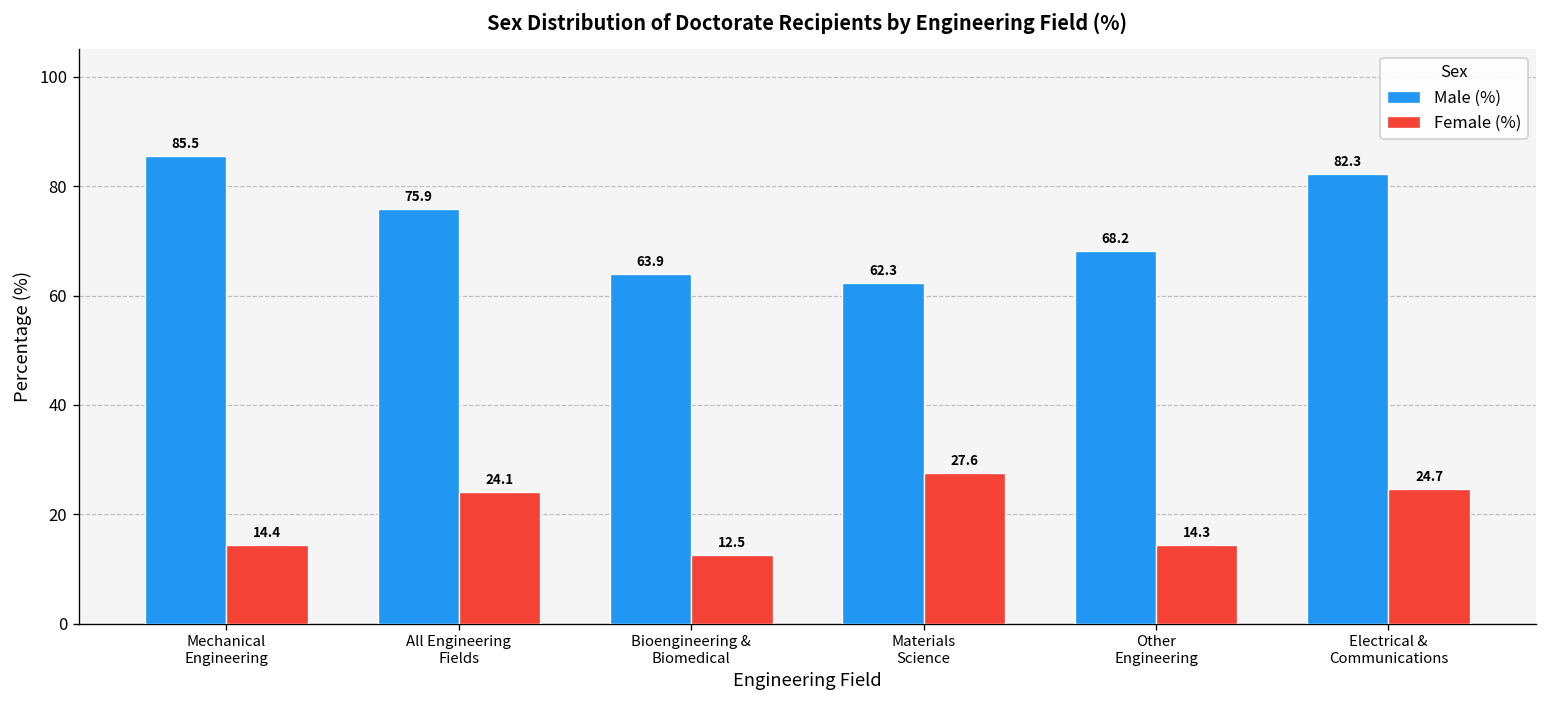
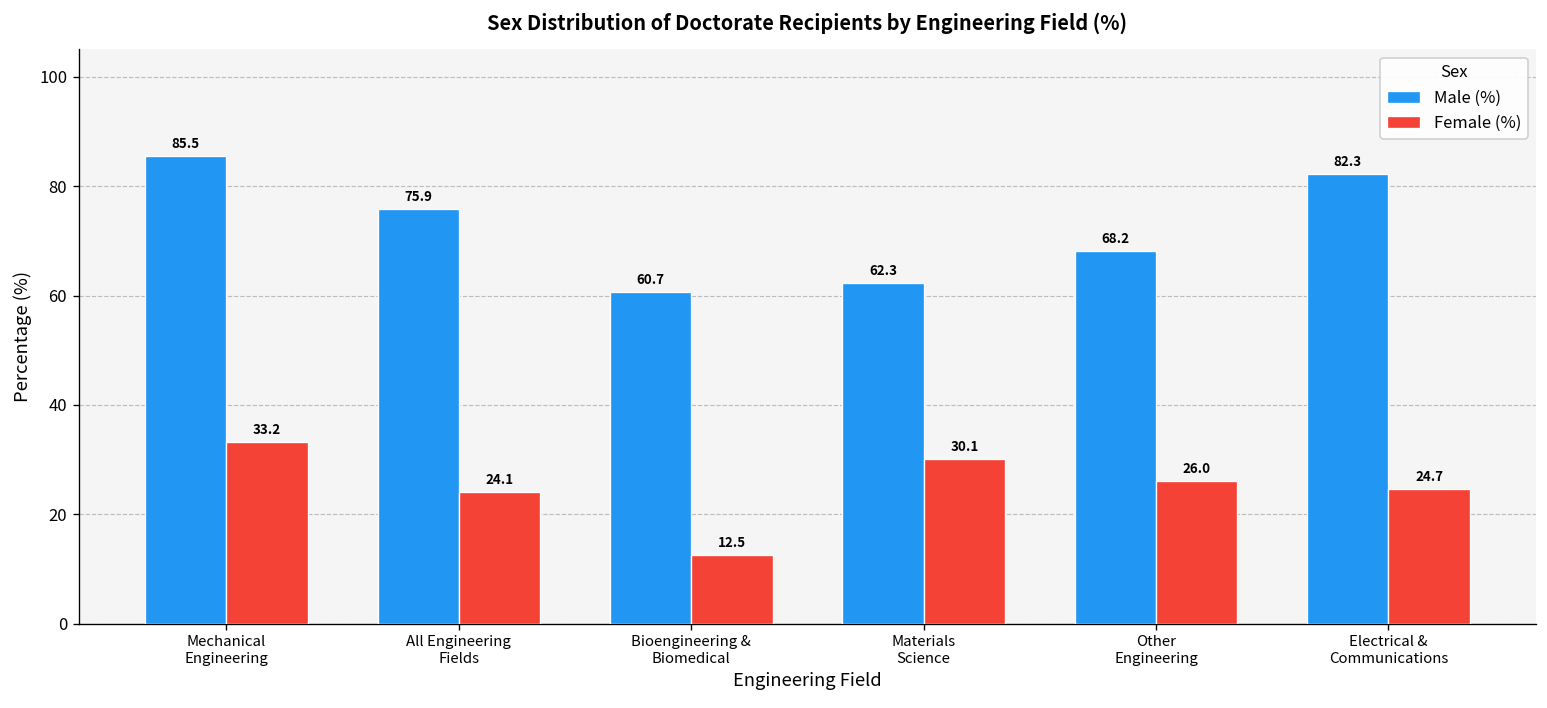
  {
    "Male (%)": {
      "Mechanical Engineering": 85.5,
      "All Engineering Fields": 75.9,
-     "Bioengineering & Biomedical": 63.9,
+     "Bioengineering & Biomedical": 60.7,
      "Materials Science": 62.3,
      "Other Engineering": 68.2,
      "Electrical & Communications": 82.3
    },
    "Female (%)": {
-     "Mechanical Engineering": 14.4,
+     "Mechanical Engineering": 33.2,
      "All Engineering Fields": 24.1,
      "Bioengineering & Biomedical": 12.5,
-     "Materials Science": 27.6,
-     "Other Engineering": 14.3,
+     "Materials Science": 30.1,
+     "Other Engineering": 26.0,
      "Electrical & Communications": 24.7
    }
  }
